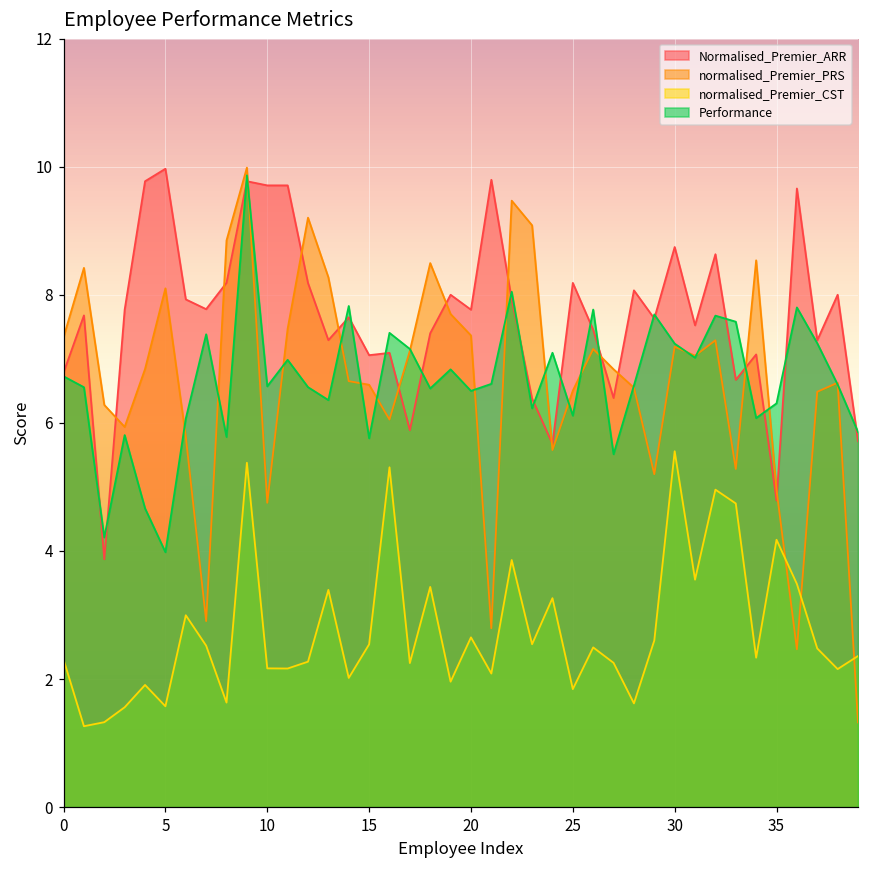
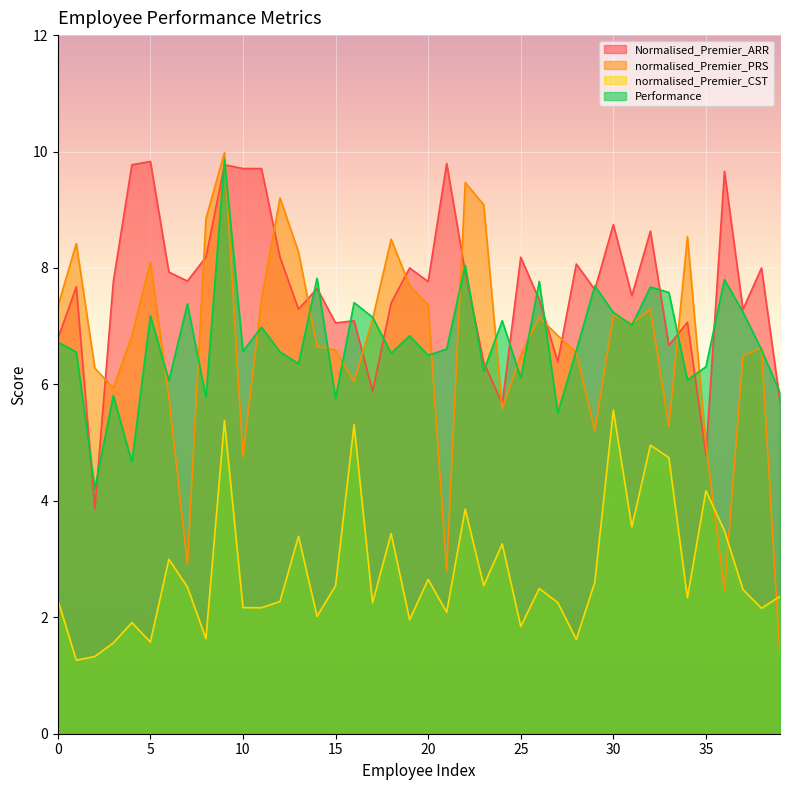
  {
    "Normalised_Premier_ARR": {
      "0": 6.8,
-     "5": 10.0,
+     "5": 9.8,
      "10": 9.7,
      "15": 7.1,
      "20": 7.8,
      "25": 8.2,
      "30": 8.7,
      "35": 4.8
    },
    "normalised_Premier_PRS": {
      "0": 7.3,
      "5": 8.1,
      "10": 4.8,
      "15": 6.6,
      "20": 7.4,
      "25": 6.5,
      "30": 7.2,
      "35": 5.0
    },
    "normalised_Premier_CST": {
      "0": 2.3,
      "5": 1.6,
      "10": 2.2,
      "15": 2.5,
      "20": 2.7,
      "25": 1.8,
      "30": 5.6,
      "35": 4.2
    },
    "Performance": {
      "0": 6.7,
-     "5": 4.0,
+     "5": 7.2,
      "10": 6.6,
      "15": 5.8,
      "20": 6.5,
      "25": 6.1,
      "30": 7.2,
      "35": 6.3
    }
  }
